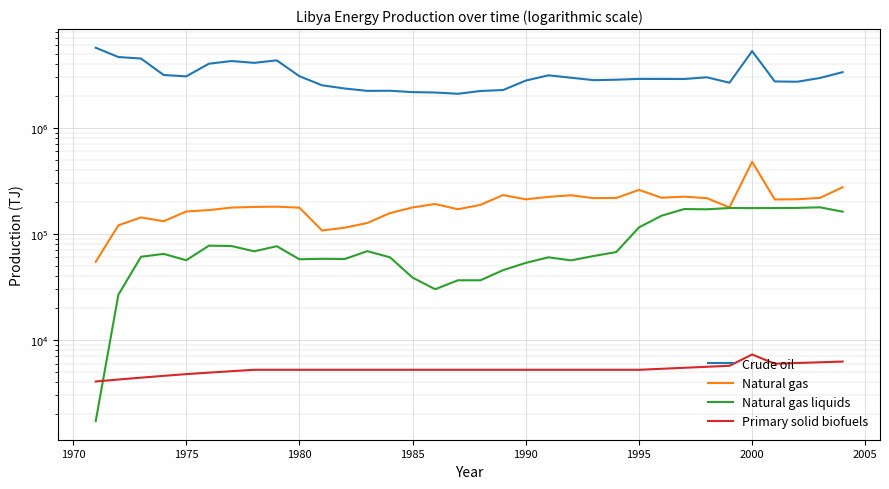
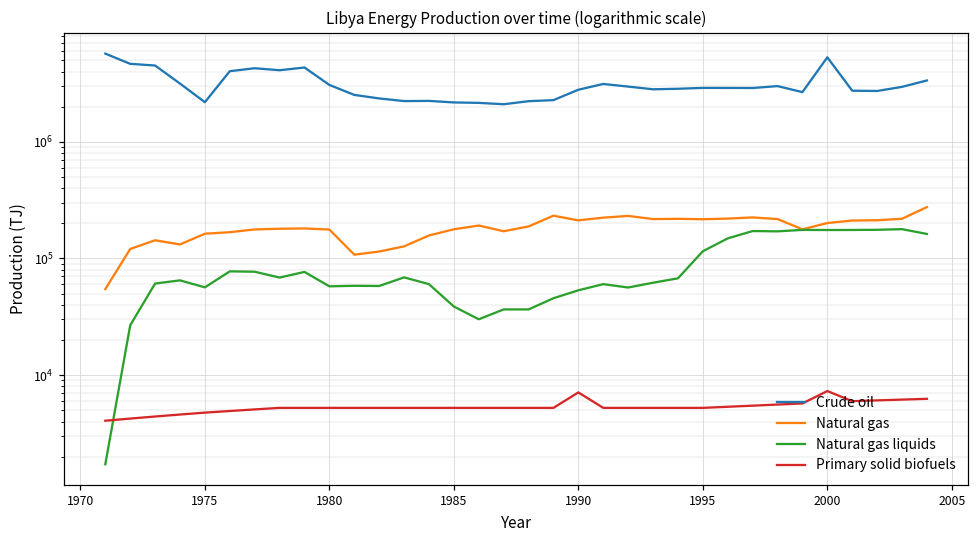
  {
    "Crude oil": {
-     "1975": 3100000,
+     "1975": 2200000,
      "1980": 3100000,
      "1985": 2200000,
      "1990": 2800000,
      "1995": 2900000,
      "2000": 5000000
    },
    "Natural gas": {
      "1975": 160000,
      "1980": 180000,
      "1985": 180000,
      "1990": 210000,
-     "1995": 260000,
-     "2000": 500000
+     "1995": 220000,
+     "2000": 200000
    },
    "Natural gas liquids": {
      "1975": 60000,
      "1980": 60000,
      "1985": 39000,
      "1990": 50000,
      "1995": 120000,
      "2000": 180000
    },
    "Primary solid biofuels": {
      "1975": 5000,
      "1980": 5000,
      "1985": 5000,
-     "1990": 5000,
+     "1990": 7000,
      "1995": 5000,
      "2000": 7000
    }
  }
